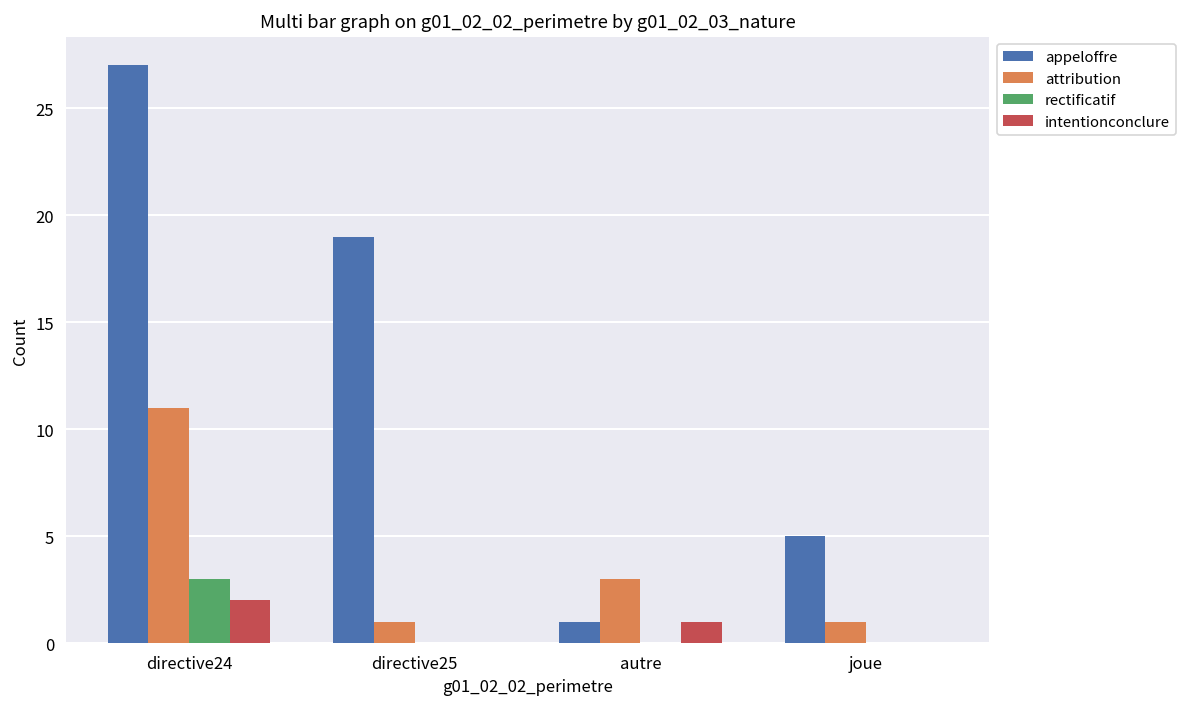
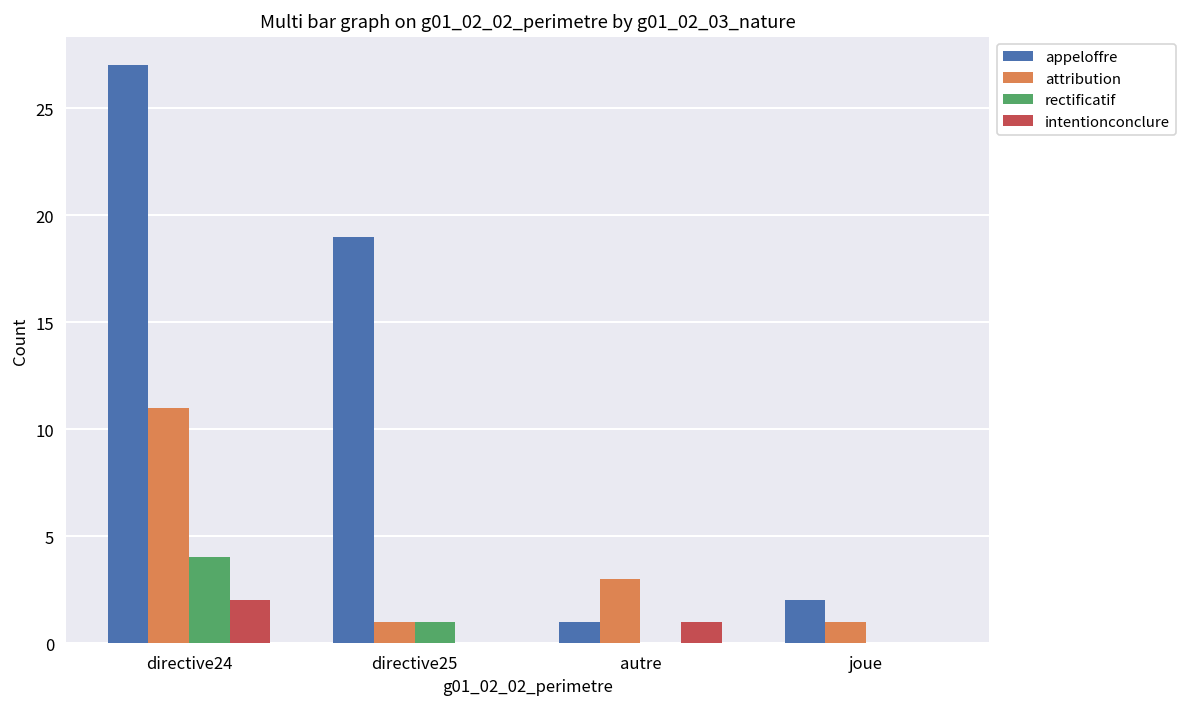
  {
    "appeloffre": {
      "directive24": 27,
      "directive25": 19,
      "autre": 1,
-     "joue": 5
+     "joue": 2
    },
    "rectificatif": {
-     "directive24": 3,
-     "directive25": 0,
+     "directive24": 4,
+     "directive25": 1,
      "autre": 0,
      "joue": 0
    }
  }
